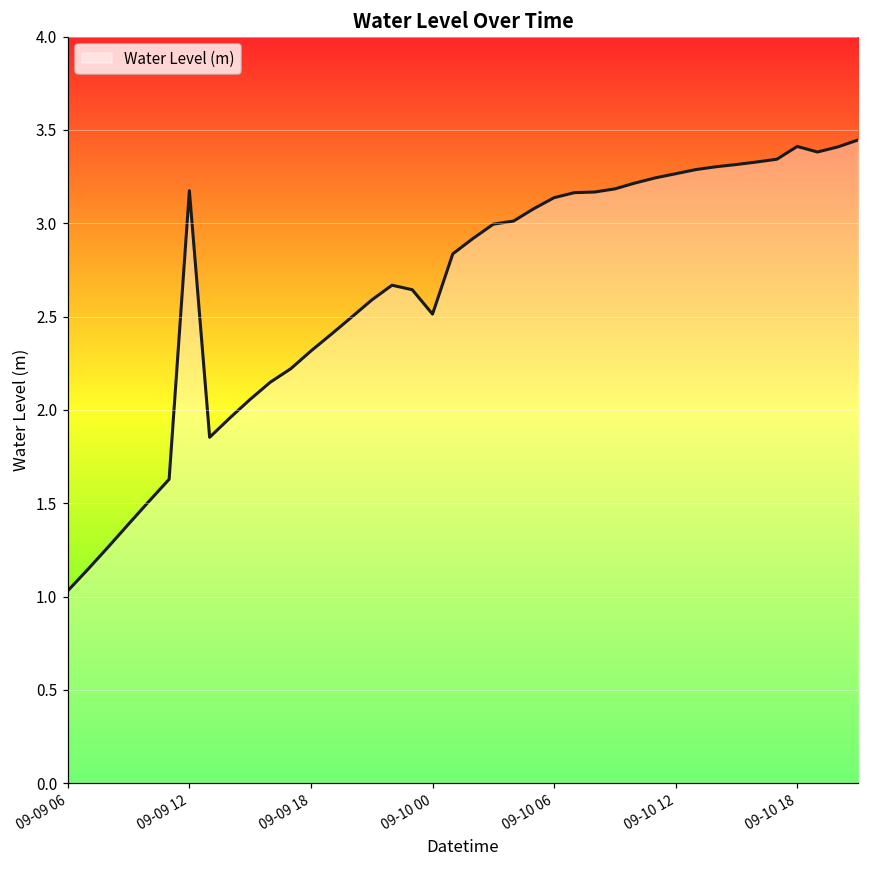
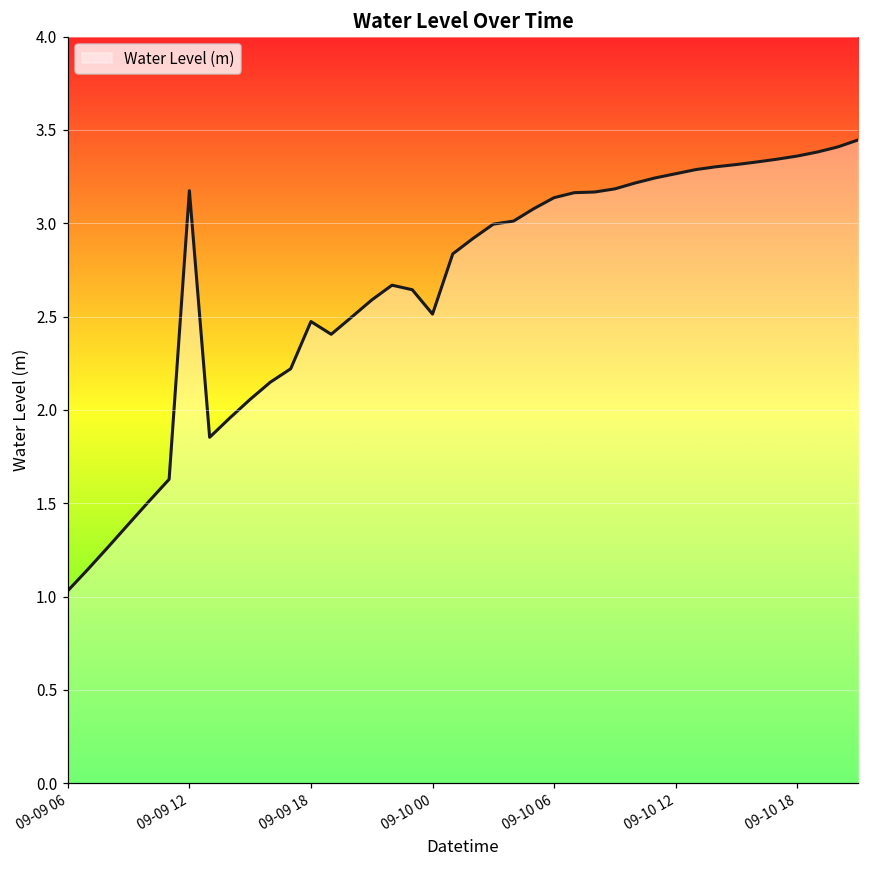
  {
    "09-09 06": 1.03,
    "09-09 12": 3.17,
-   "09-09 18": 2.32,
+   "09-09 18": 2.47,
    "09-10 00": 2.51,
    "09-10 06": 3.14,
    "09-10 12": 3.27,
-   "09-10 18": 3.41
+   "09-10 18": 3.36
  }
